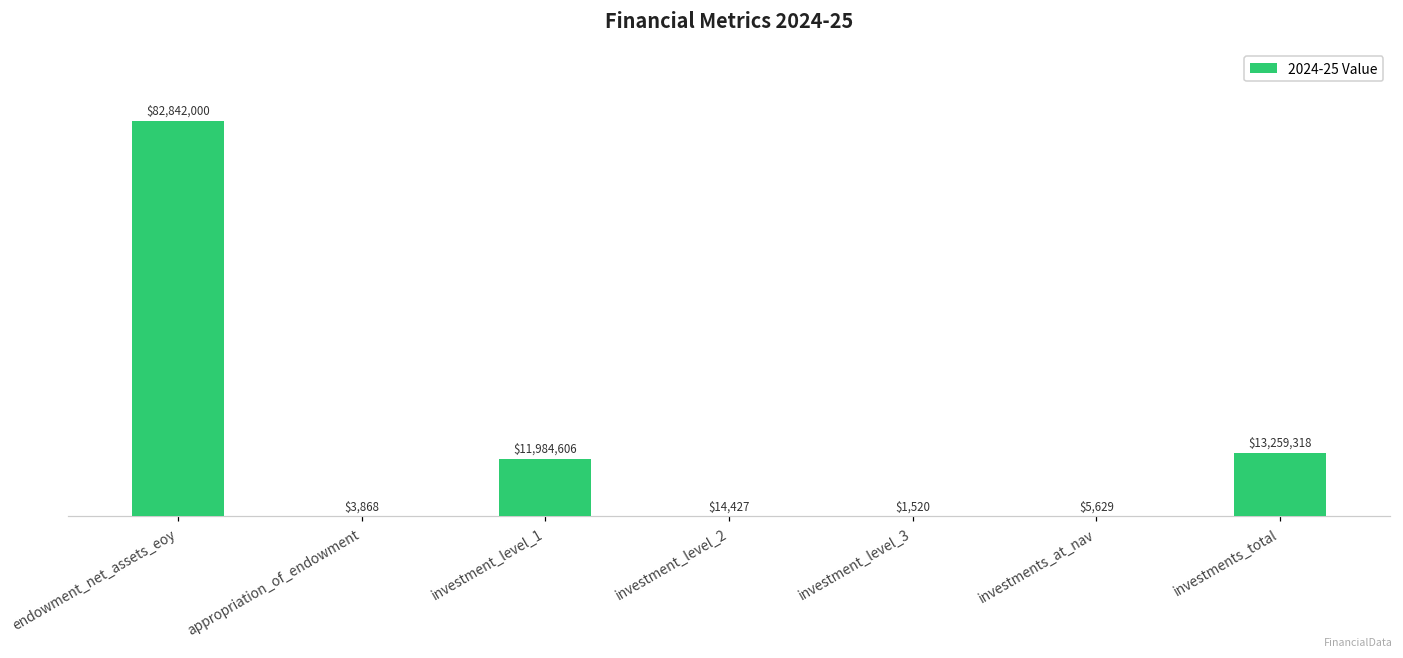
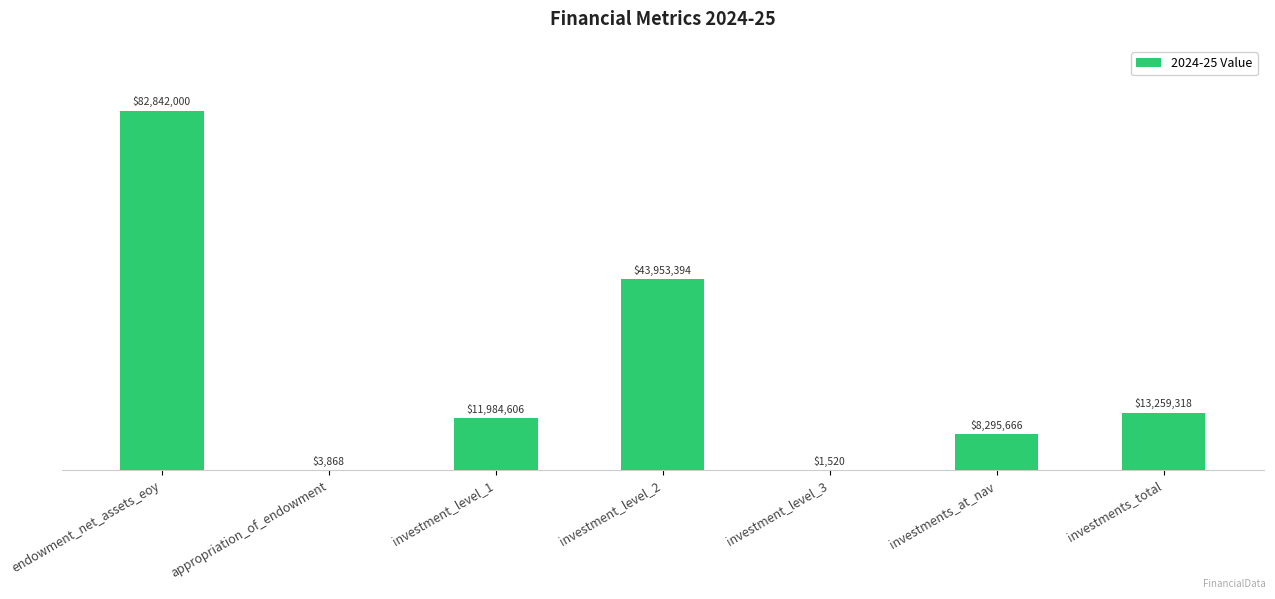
  {
    "endowment_net_assets_eoy": "$82,842,000",
    "appropriation_of_endowment": "$3,868",
    "investment_level_1": "$11,984,606",
-   "investment_level_2": "$14,427",
+   "investment_level_2": "$43,953,394",
    "investment_level_3": "$1,520",
-   "investments_at_nav": "$5,629",
+   "investments_at_nav": "$8,295,666",
    "investments_total": "$13,259,318"
  }
